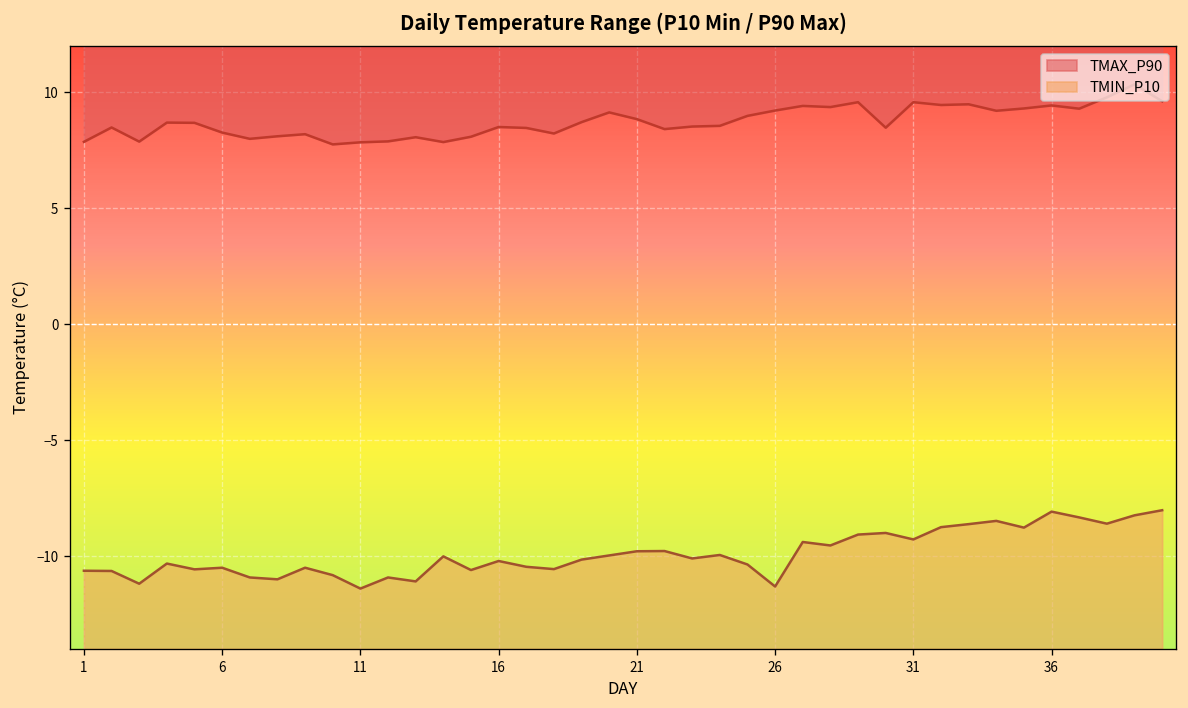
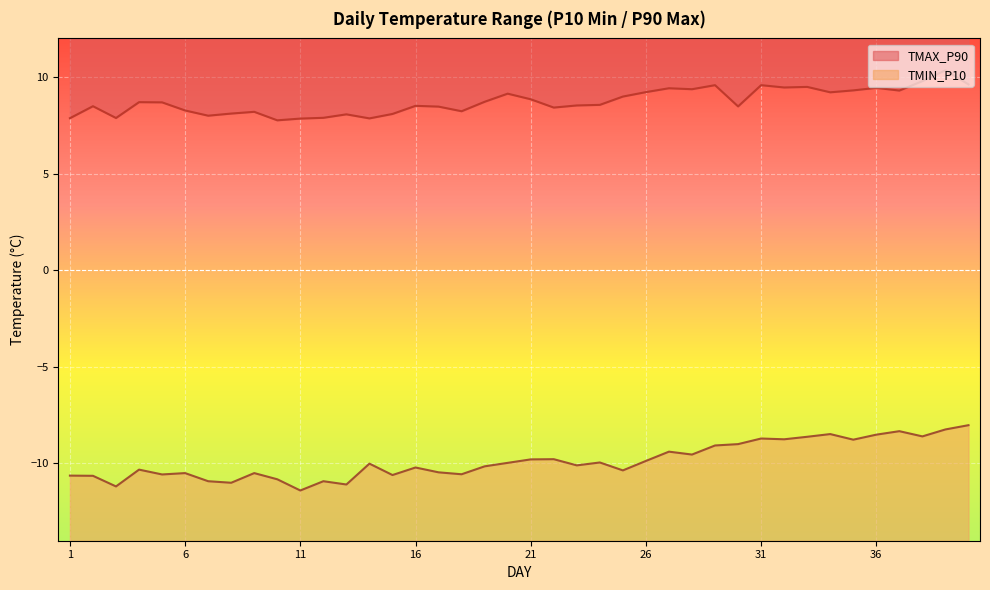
  {
    "TMIN_P10": {
      "1": -10.6,
      "6": -10.5,
      "11": -11.4,
      "16": -10.2,
      "21": -9.8,
-     "26": -11.3,
-     "31": -9.3,
-     "36": -8.1
+     "26": -9.9,
+     "31": -8.7,
+     "36": -8.5
    }
  }
